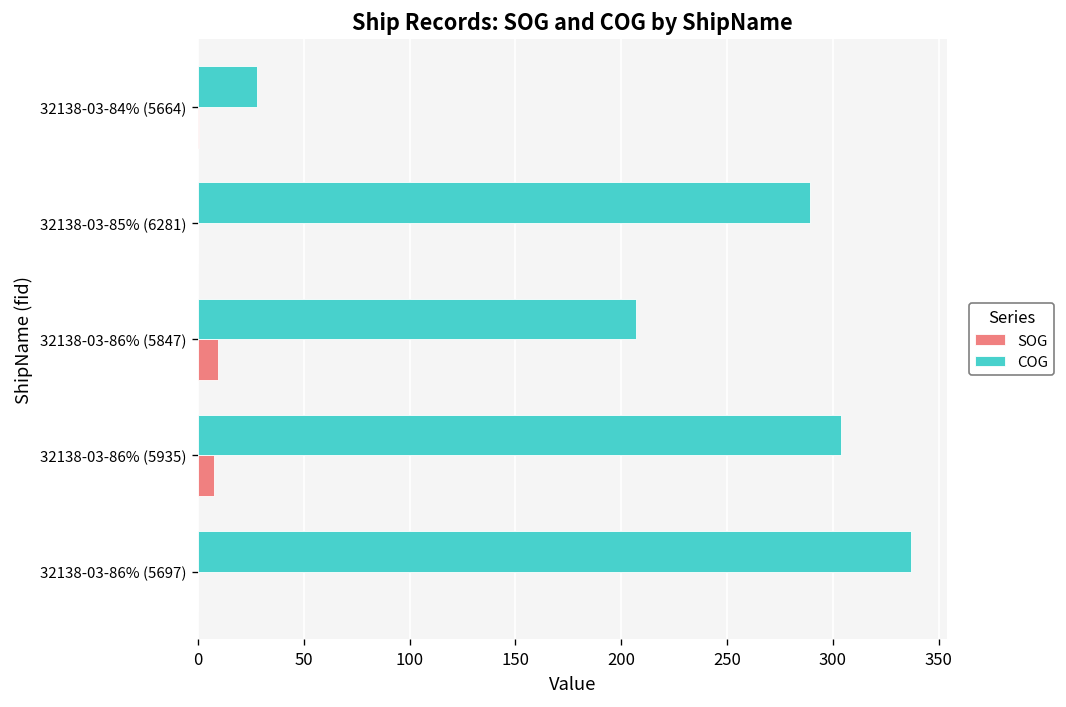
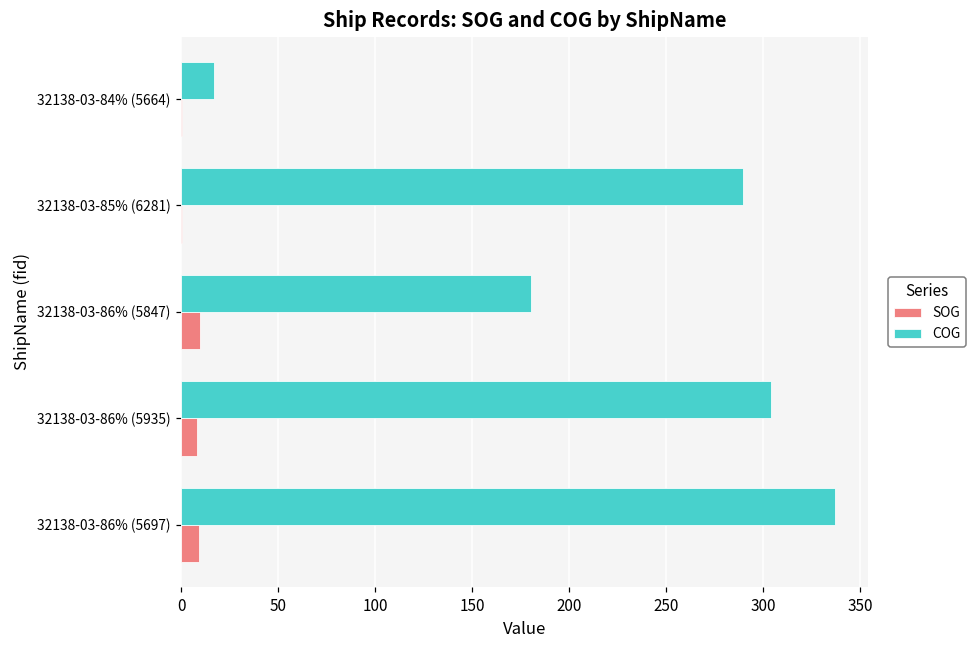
  {
    "SOG": {
      "32138-03-86% (5847)": 10,
      "32138-03-86% (5935)": 8,
-     "32138-03-86% (5697)": 0
+     "32138-03-86% (5697)": 9
    },
    "COG": {
-     "32138-03-84% (5664)": 28,
+     "32138-03-84% (5664)": 17,
      "32138-03-85% (6281)": 289,
-     "32138-03-86% (5847)": 207,
+     "32138-03-86% (5847)": 180,
      "32138-03-86% (5935)": 304,
      "32138-03-86% (5697)": 337
    }
  }
